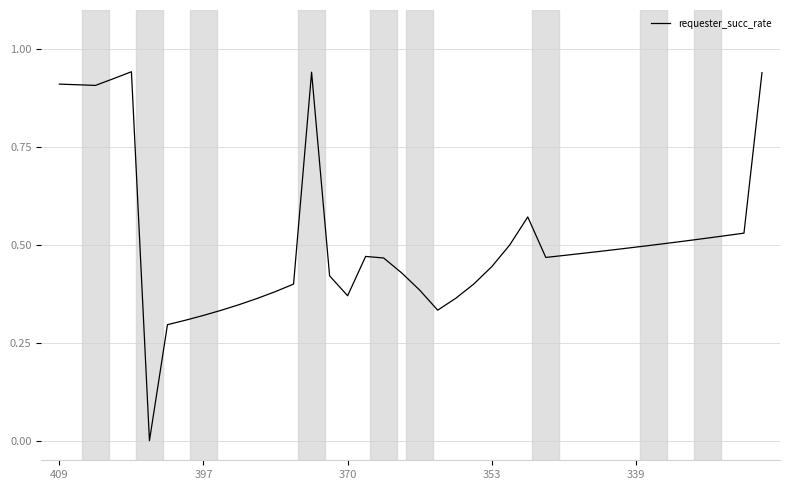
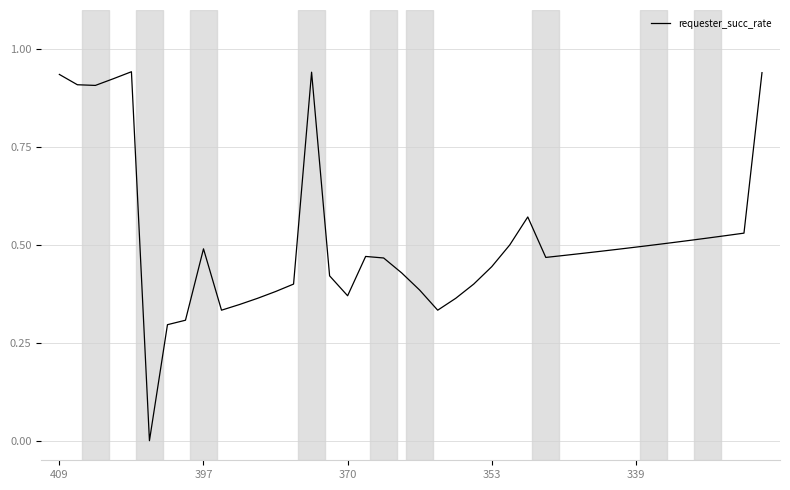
  {
-   "409": 0.91,
-   "397": 0.32,
+   "409": 0.94,
+   "397": 0.49,
    "370": 0.37,
    "353": 0.44,
    "339": 0.49
  }
